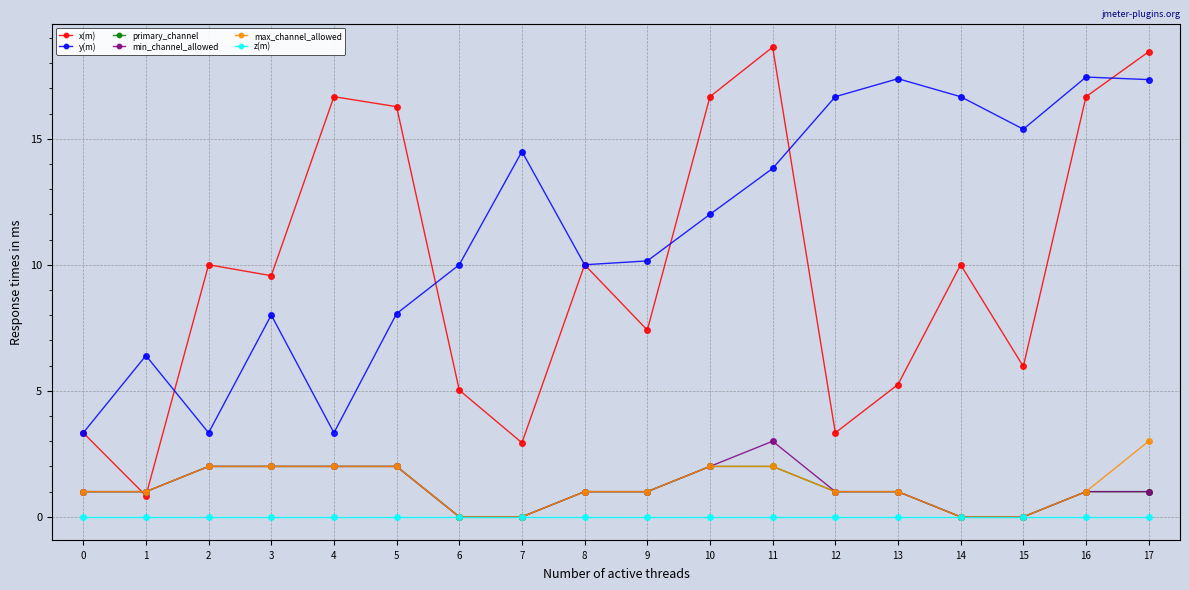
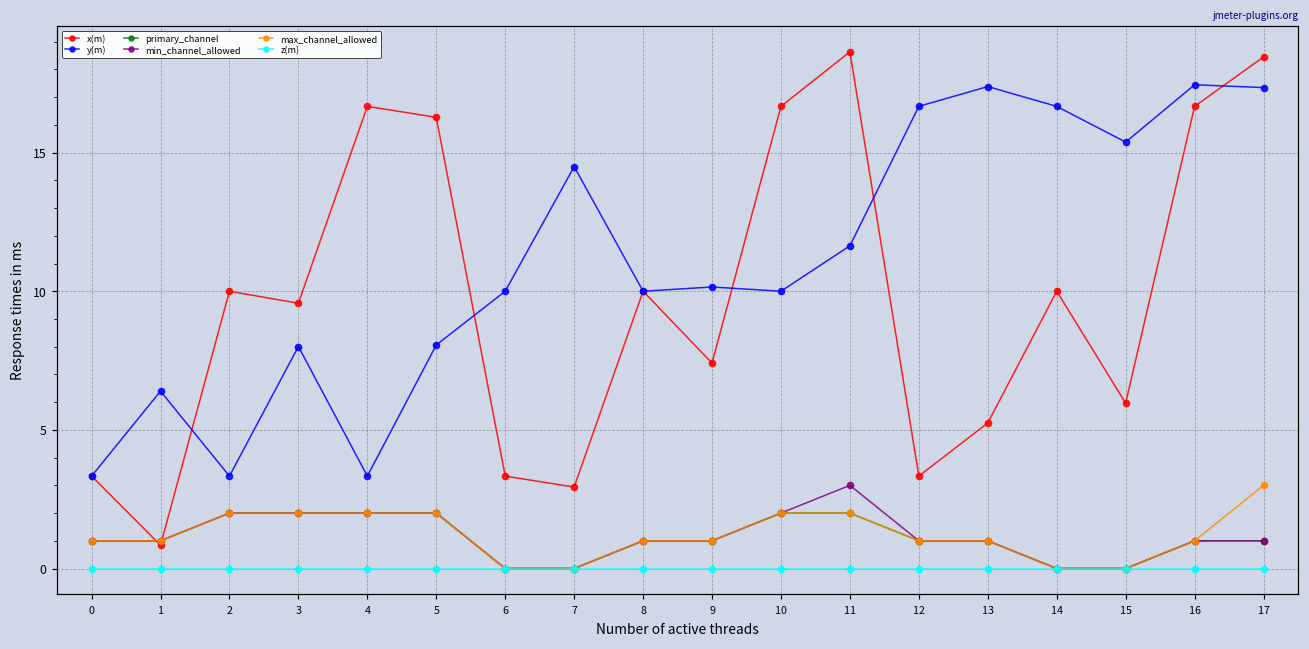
  {
    "x(m)": {
      "1": 0.8,
      "2": 10.0,
      "3": 9.6,
      "4": 16.7,
      "5": 16.3,
-     "6": 5.0,
+     "6": 3.3,
      "7": 2.9,
      "9": 7.4,
      "10": 16.7,
      "11": 18.6,
      "12": 3.3,
      "13": 5.2,
      "14": 10.0,
      "15": 6.0,
      "16": 16.7,
      "17": 18.4
    },
    "y(m)": {
      "1": 6.4,
      "2": 3.3,
      "3": 8.0,
      "4": 3.3,
      "5": 8.1,
      "6": 10.0,
      "7": 14.5,
      "9": 10.2,
-     "10": 12,
-     "11": 13.8,
+     "10": 10,
+     "11": 11.6,
      "12": 16.7,
      "13": 17.4,
      "14": 16.7,
      "15": 15.4,
      "16": 17.4,
      "17": 17.3
    },
    "min_channel_allowed": {
      "11": 3.0
    },
    "max_channel_allowed": {
      "17": 3.0
    },
    "z(m)": {
      "0": 0.0,
      "1": 0.0,
      "2": 0.0,
      "3": 0.0,
      "4": 0.0,
      "5": 0.0,
      "8": 0.0,
      "9": 0.0,
      "10": 0.0,
      "11": 0.0,
      "12": 0.0,
      "13": 0.0,
      "16": 0.0,
      "17": 0.0
    }
  }
